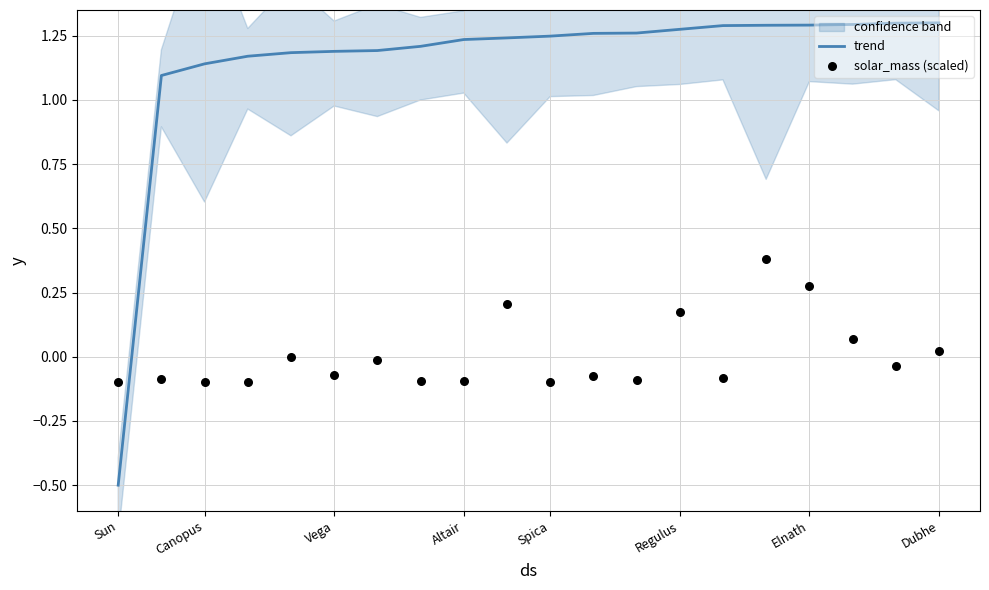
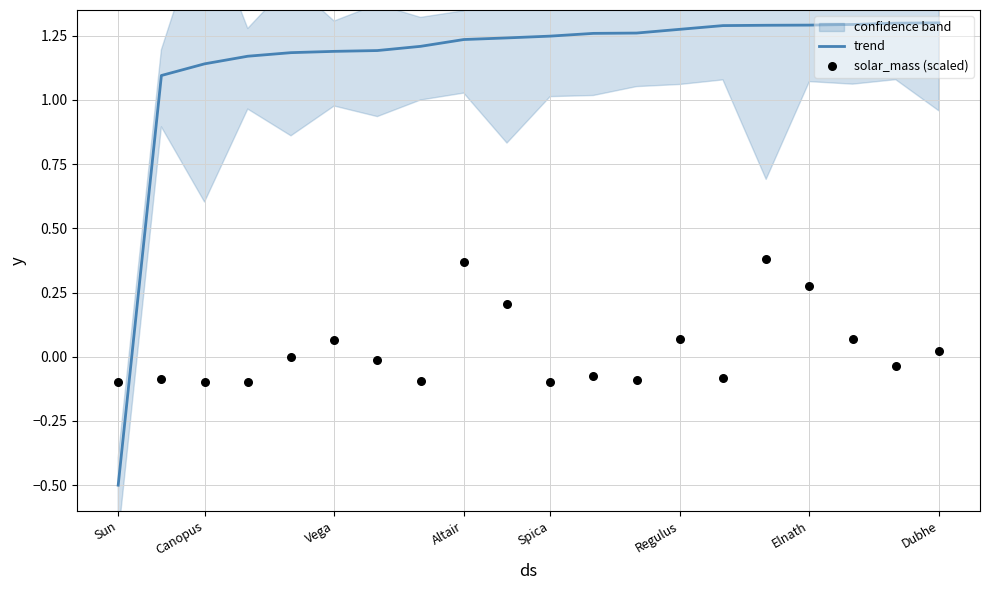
  {
    "solar_mass (scaled)": {
-     "Vega": -0.07,
-     "Altair": -0.09,
-     "Regulus": 0.17
+     "Vega": 0.07,
+     "Altair": 0.37,
+     "Regulus": 0.07
    }
  }
